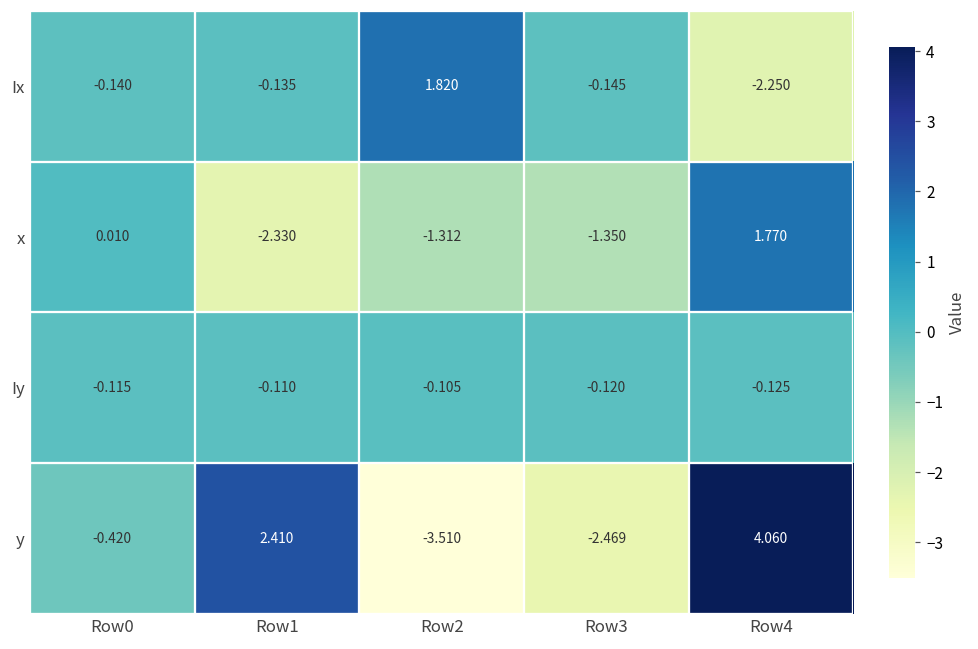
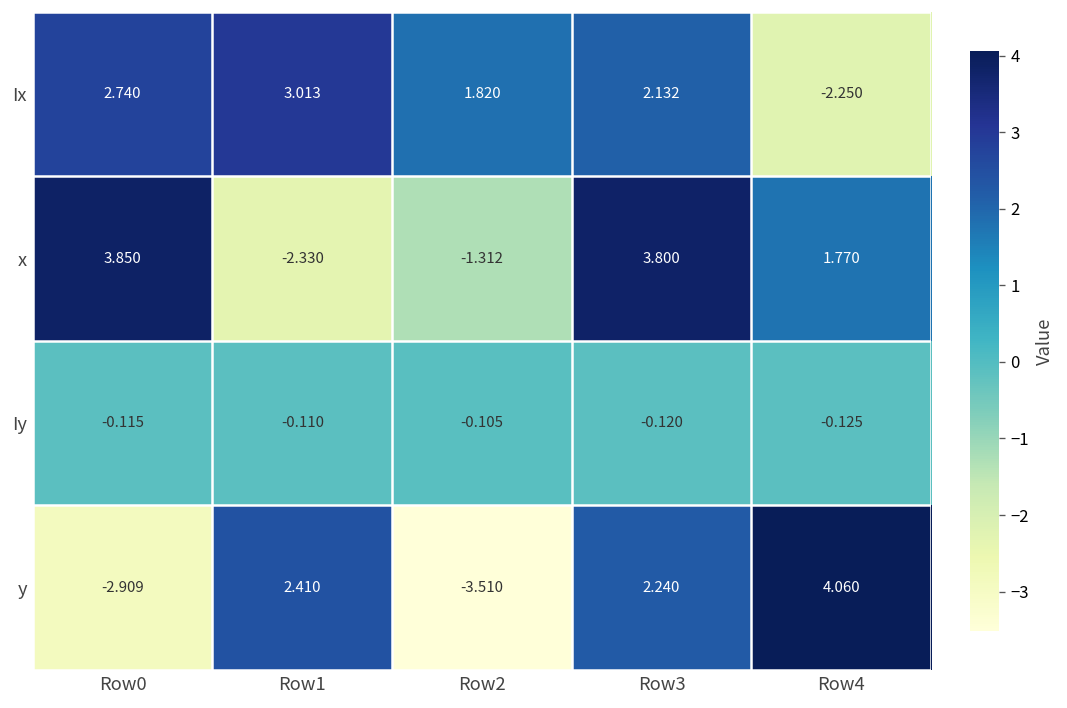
  {
    "Ix": {
-     "Row0": -0.140,
-     "Row1": -0.135,
+     "Row0": 2.740,
+     "Row1": 3.013,
      "Row2": 1.820,
-     "Row3": -0.145,
+     "Row3": 2.132,
      "Row4": -2.250
    },
    "x": {
-     "Row0": 0.010,
+     "Row0": 3.850,
      "Row1": -2.330,
      "Row2": -1.312,
-     "Row3": -1.350,
+     "Row3": 3.800,
      "Row4": 1.770
    },
    "Iy": {
      "Row0": -0.115,
      "Row1": -0.110,
      "Row2": -0.105,
      "Row3": -0.120,
      "Row4": -0.125
    },
    "y": {
-     "Row0": -0.420,
+     "Row0": -2.909,
      "Row1": 2.410,
      "Row2": -3.510,
-     "Row3": -2.469,
+     "Row3": 2.240,
      "Row4": 4.060
    }
  }
